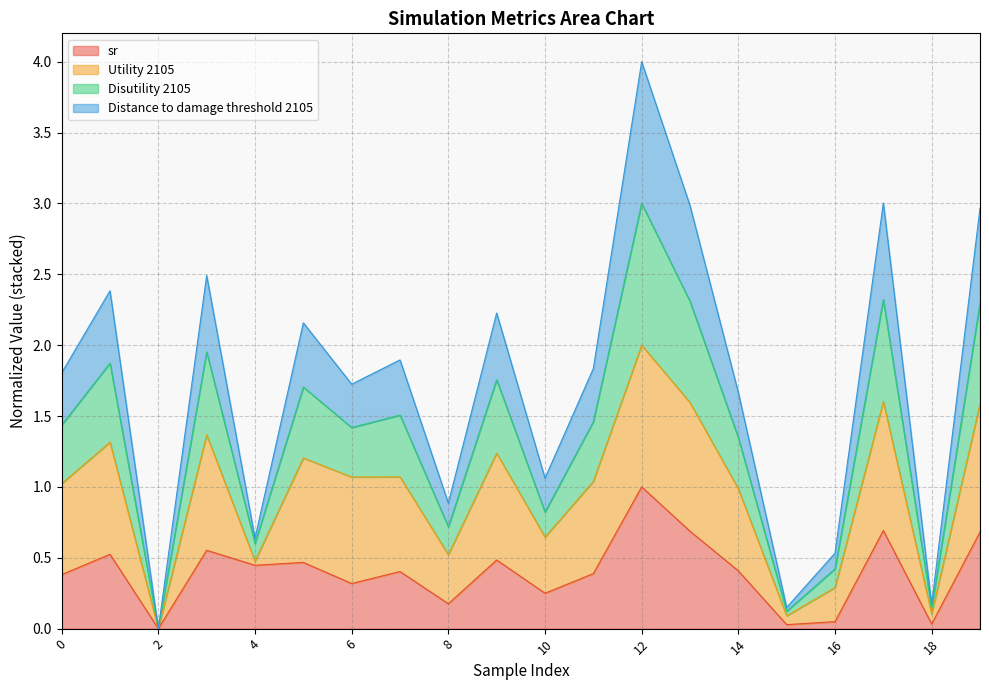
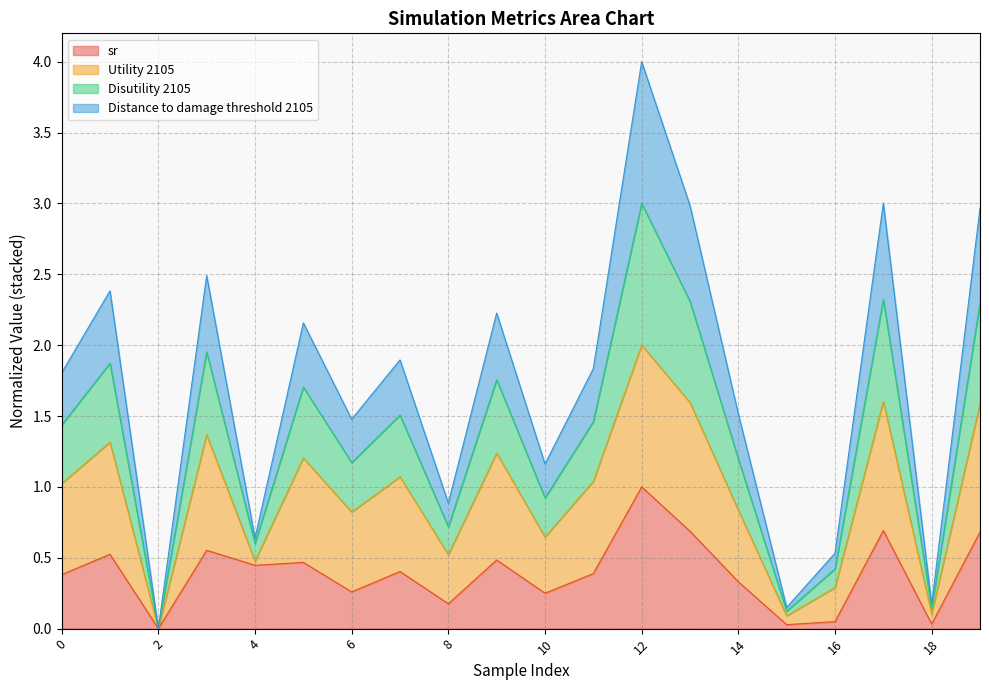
  {
    "sr": {
      "0": 0.38,
      "4": 0.45,
-     "6": 0.32,
+     "6": 0.26,
      "8": 0.18,
      "10": 0.25,
      "12": 1.00,
-     "14": 0.41,
+     "14": 0.33,
      "16": 0.05,
      "18": 0.03
    },
    "Utility 2105": {
      "0": 0.64,
      "4": 0.03,
-     "6": 0.75,
+     "6": 0.56,
      "8": 0.35,
      "10": 0.40,
      "12": 1.00,
-     "14": 0.58,
+     "14": 0.51,
      "16": 0.24,
      "18": 0.07
    },
    "Disutility 2105": {
      "0": 0.41,
      "4": 0.12,
      "6": 0.35,
      "8": 0.20,
-     "10": 0.18,
+     "10": 0.28,
      "12": 1.00,
      "14": 0.36,
      "16": 0.13,
      "18": 0.04
    },
    "Distance to damage threshold 2105": {
      "0": 0.37,
      "4": 0.04,
      "6": 0.31,
      "8": 0.17,
      "10": 0.24,
      "12": 1.00,
      "14": 0.32,
      "16": 0.11,
      "18": 0.03
    }
  }
